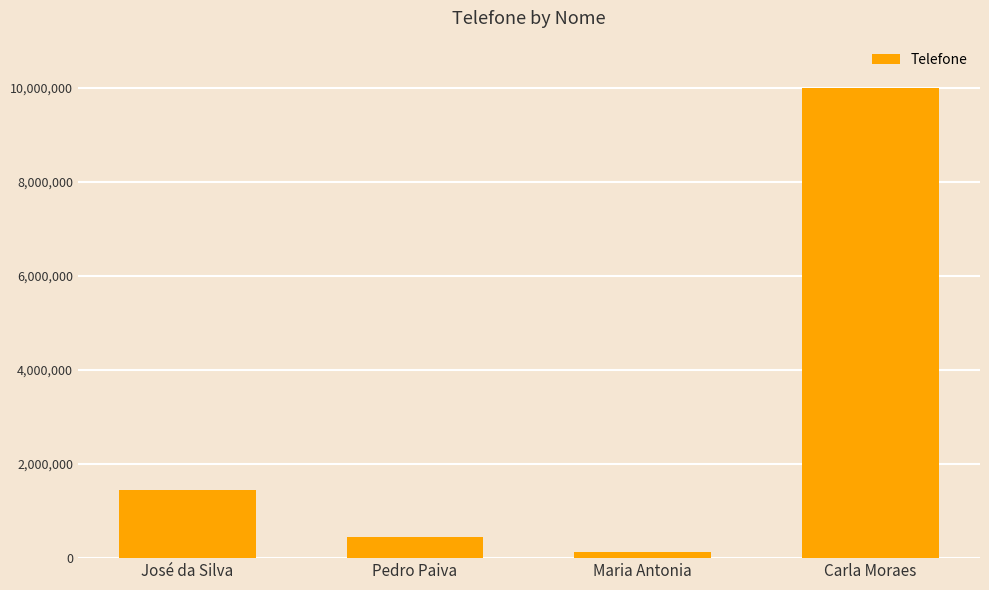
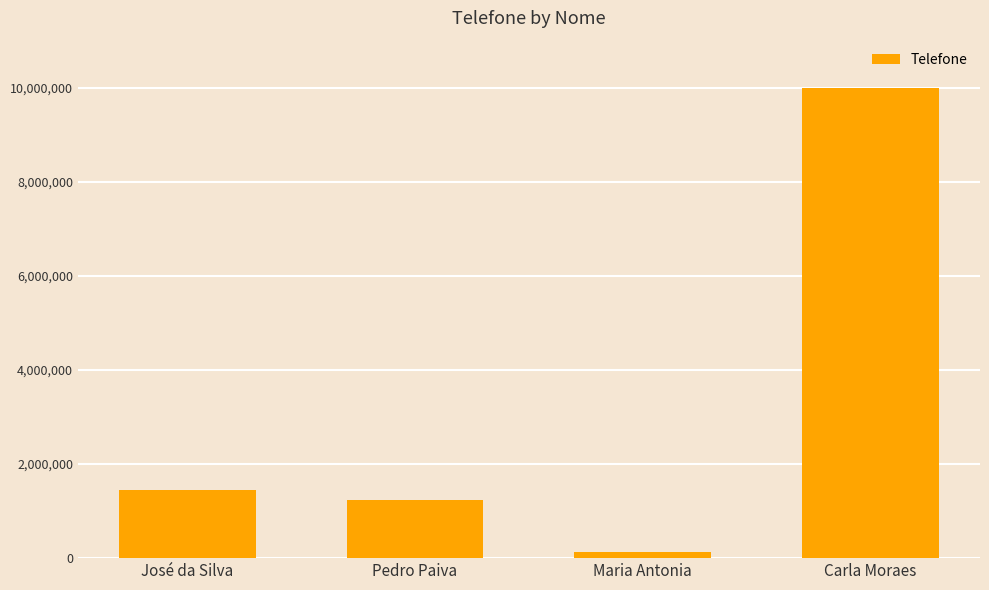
  {
    "José da Silva": "1,400,000",
-   "Pedro Paiva": "500,000",
+   "Pedro Paiva": "1,200,000",
    "Maria Antonia": "100,000",
    "Carla Moraes": "10,000,000"
  }
